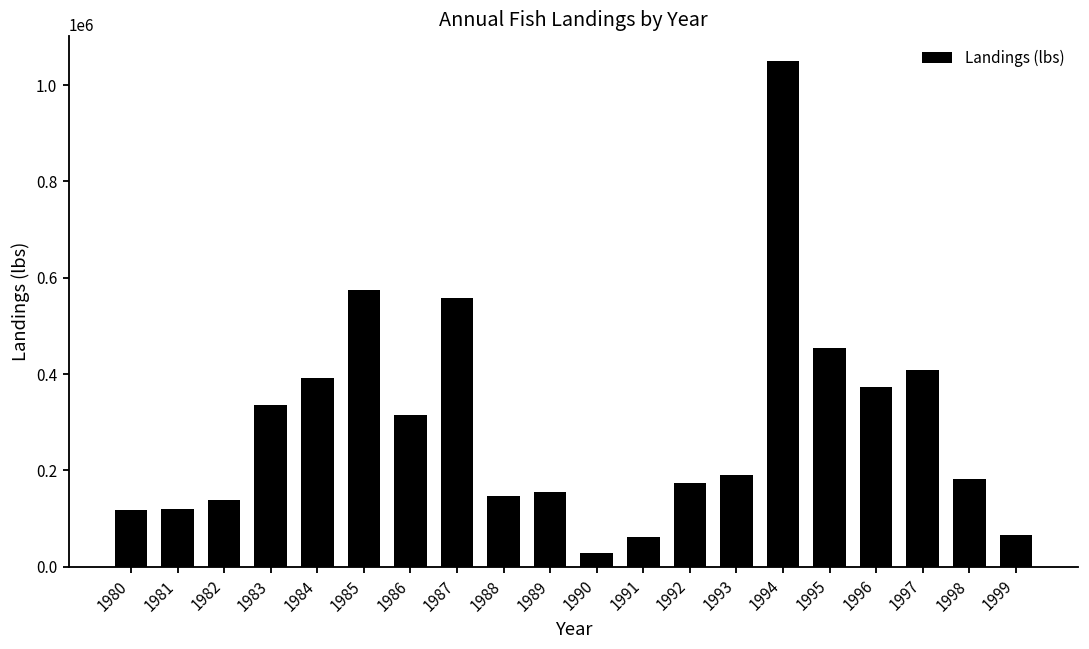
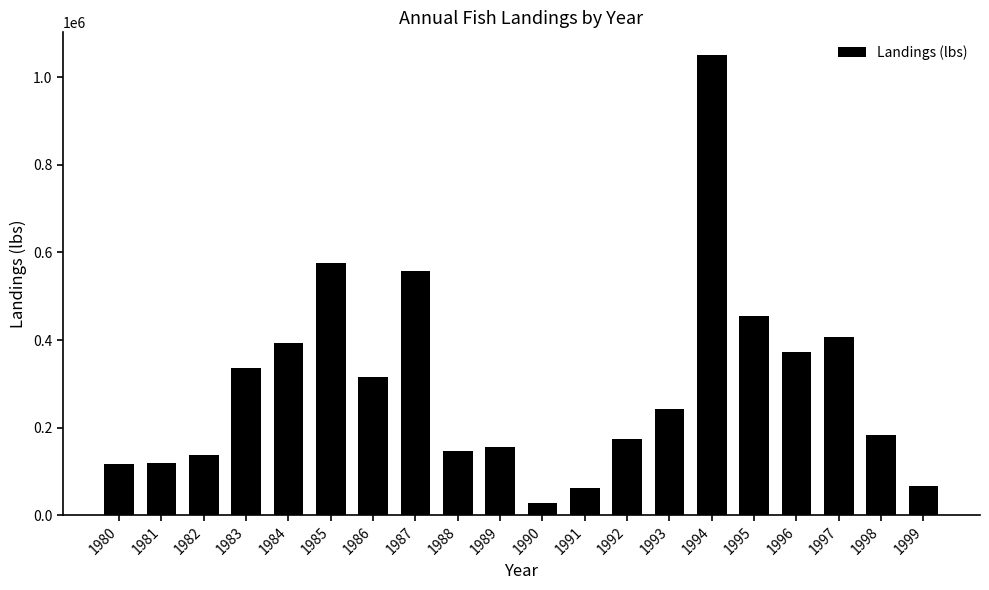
  {
    "1980": 120000,
    "1981": 120000,
    "1982": 140000,
    "1983": 340000,
    "1984": 390000,
    "1985": 570000,
    "1986": 320000,
    "1987": 560000,
    "1988": 150000,
    "1989": 160000,
    "1990": 30000,
    "1991": 60000,
    "1992": 170000,
-   "1993": 190000,
+   "1993": 240000,
    "1994": 1050000,
    "1995": 450000,
    "1996": 370000,
    "1997": 410000,
    "1998": 180000,
    "1999": 70000
  }
